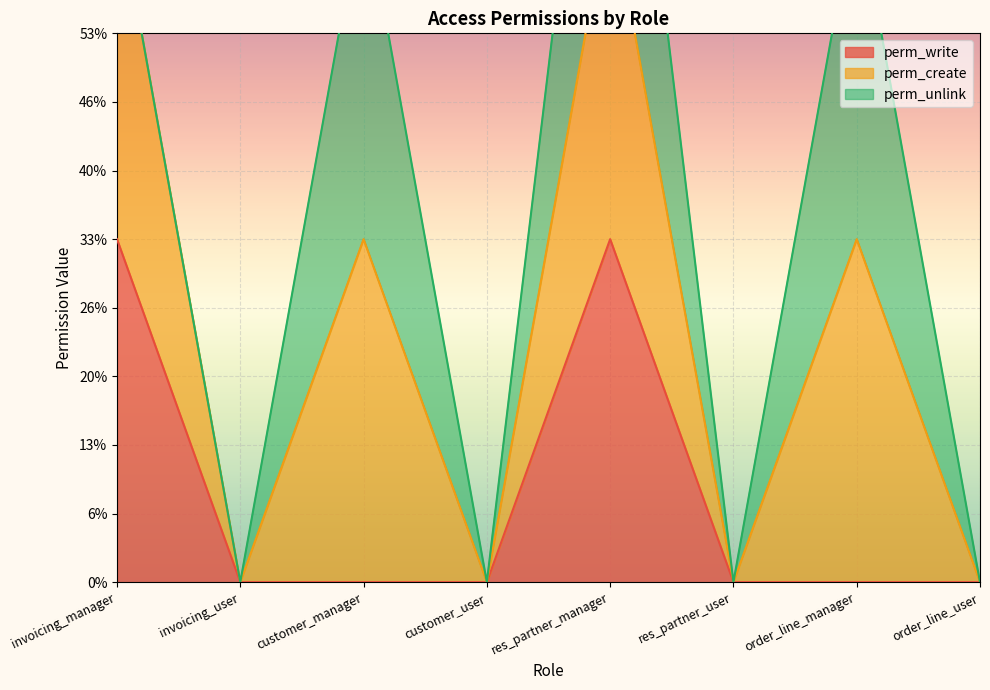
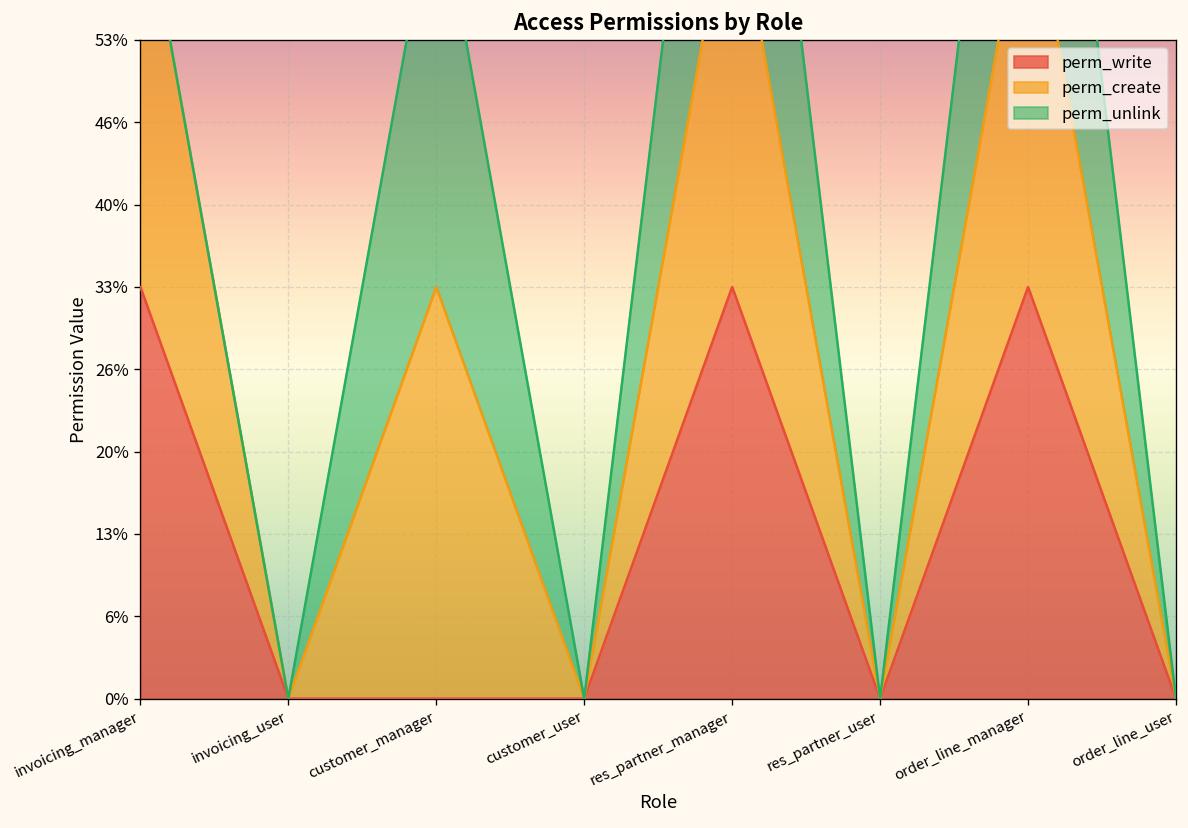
  {
    "perm_write": {
      "invoicing_manager": "33.1%",
      "customer_manager": "0.0%",
      "res_partner_manager": "33.1%",
-     "order_line_manager": "0.0%"
+     "order_line_manager": "33.1%"
    },
    "perm_create": {
      "customer_manager": "33.1%"
    }
  }
